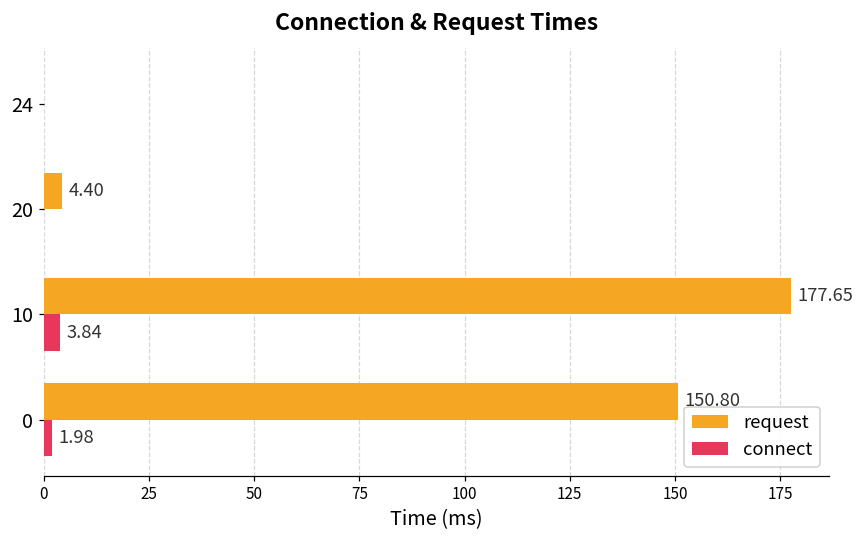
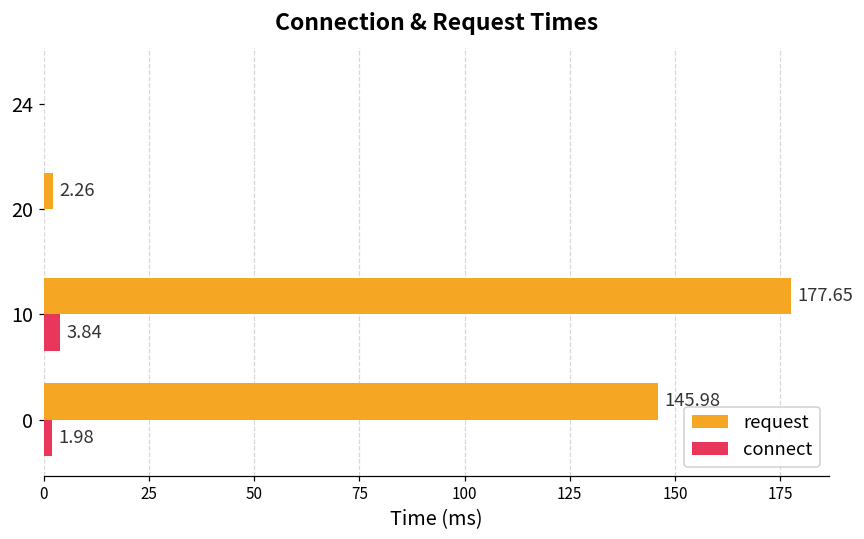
  {
    "request": {
-     "20": 4.40,
+     "20": 2.26,
      "10": 177.65,
-     "0": 151
+     "0": 146
    },
    "connect": {
      "10": 3.84,
      "0": 1.98
    }
  }
